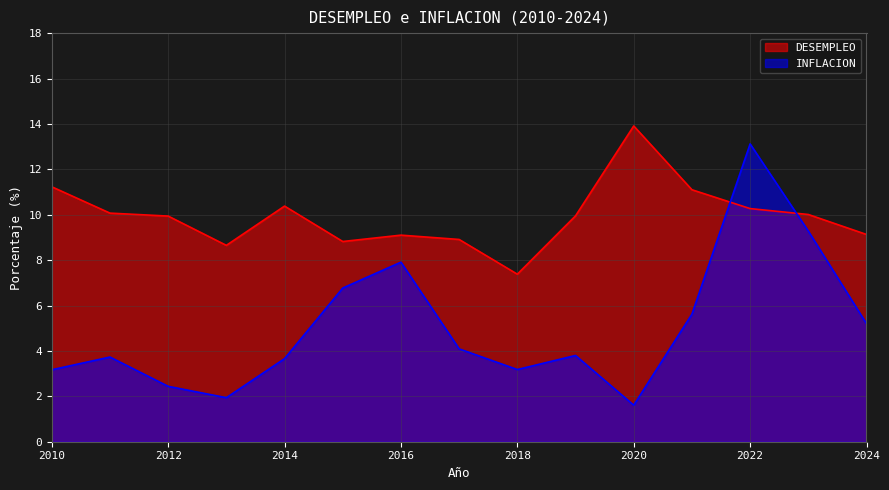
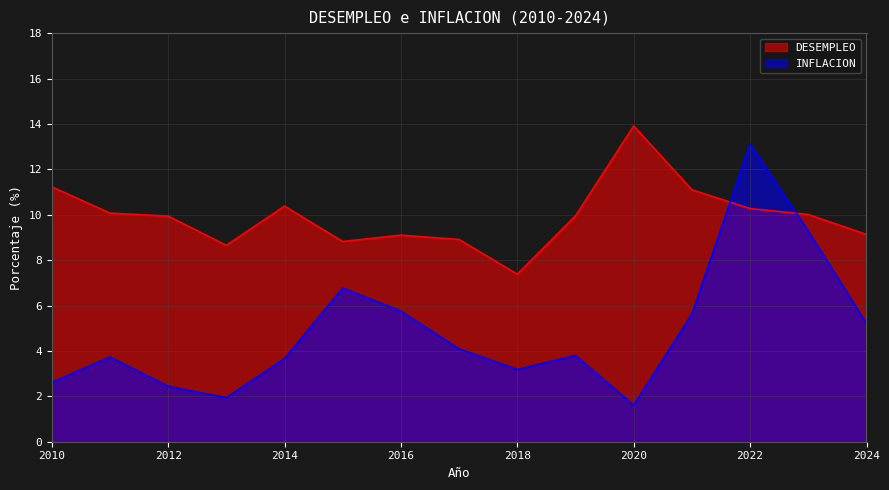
  {
    "DESEMPLEO": {
      "2010": 11.2,
      "2012": 9.9,
      "2014": 10.4,
      "2016": 9.1,
      "2018": 7.4,
      "2020": 13.9,
      "2022": 10.3,
      "2024": 9.1
    },
    "INFLACION": {
-     "2010": 3.2,
+     "2010": 2.6,
      "2012": 2.4,
      "2014": 3.7,
-     "2016": 7.9,
+     "2016": 5.8,
      "2018": 3.2,
      "2020": 1.6,
      "2022": 13.1,
      "2024": 5.2
    }
  }
